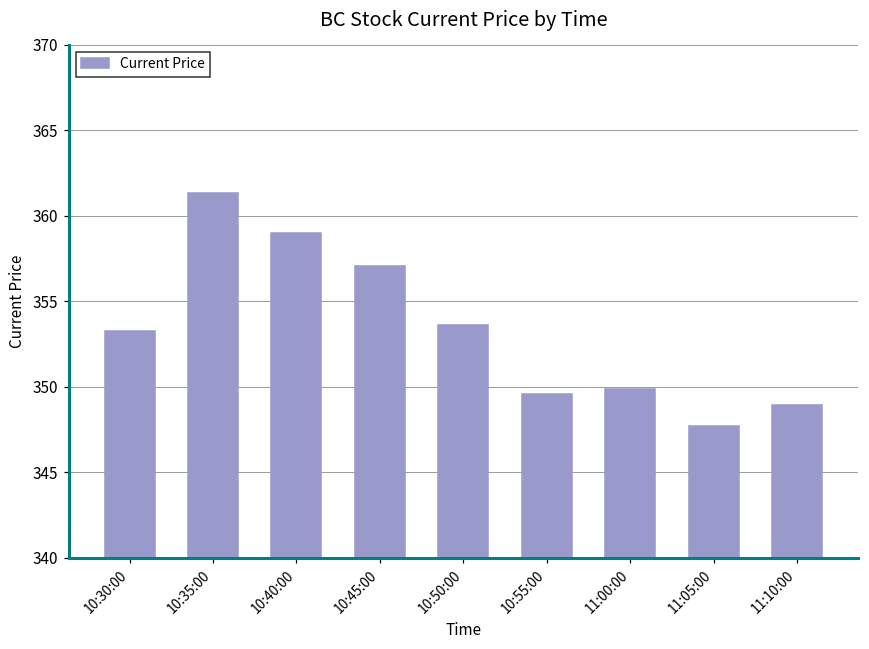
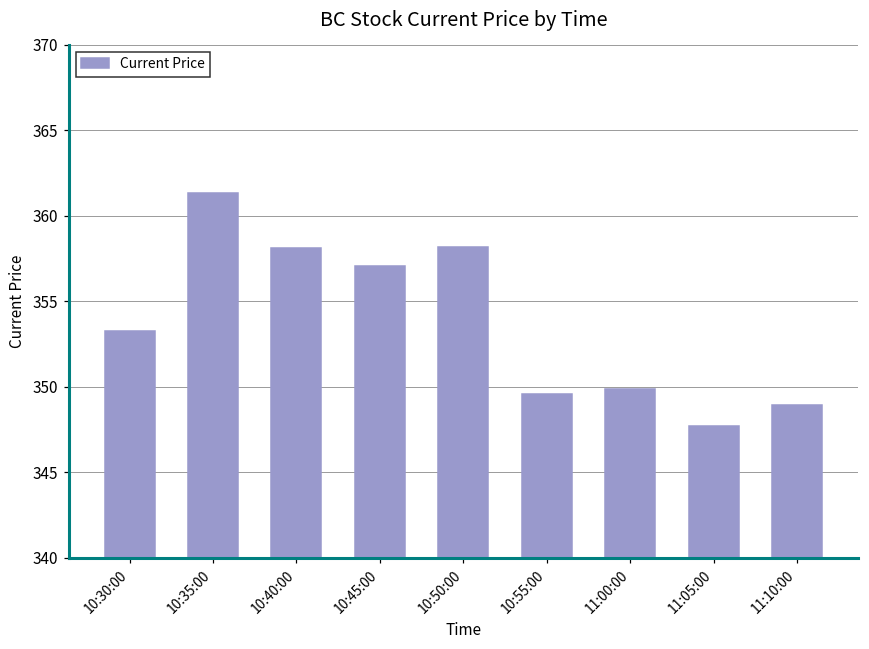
  {
    "10:30:00": 353.3,
    "10:35:00": 361.3,
-   "10:40:00": 359.0,
+   "10:40:00": 358.1,
    "10:45:00": 357.1,
-   "10:50:00": 353.6,
+   "10:50:00": 358.2,
    "10:55:00": 349.6,
    "11:00:00": 349.8,
    "11:05:00": 347.7,
    "11:10:00": 348.9
  }
